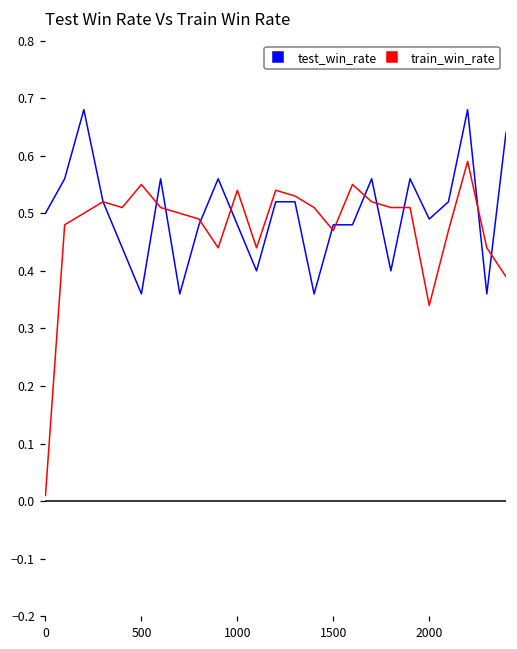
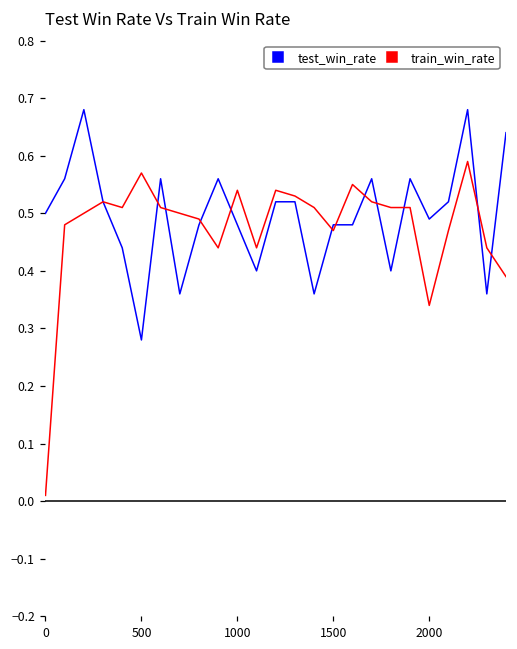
  {
    "test_win_rate": {
      "0": 0.50,
-     "500": 0.36,
+     "500": 0.28,
      "1000": 0.48,
      "1500": 0.48,
      "2000": 0.49
    },
    "train_win_rate": {
      "0": 0.01,
-     "500": 0.55,
+     "500": 0.57,
      "1000": 0.54,
      "1500": 0.47,
      "2000": 0.34
    }
  }
